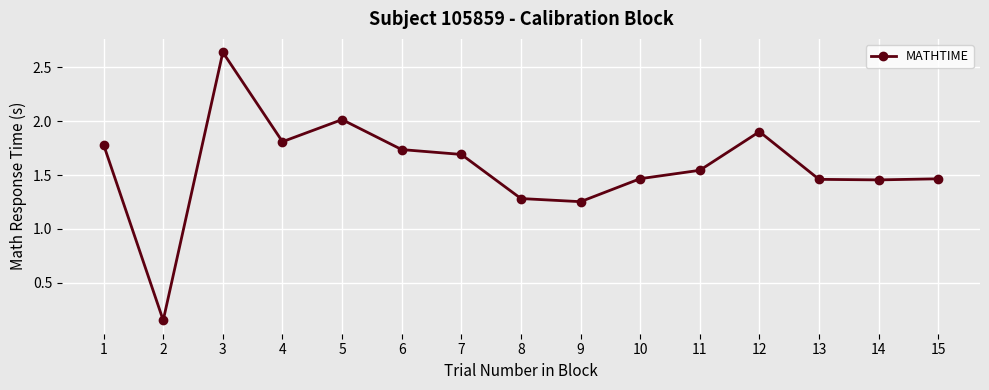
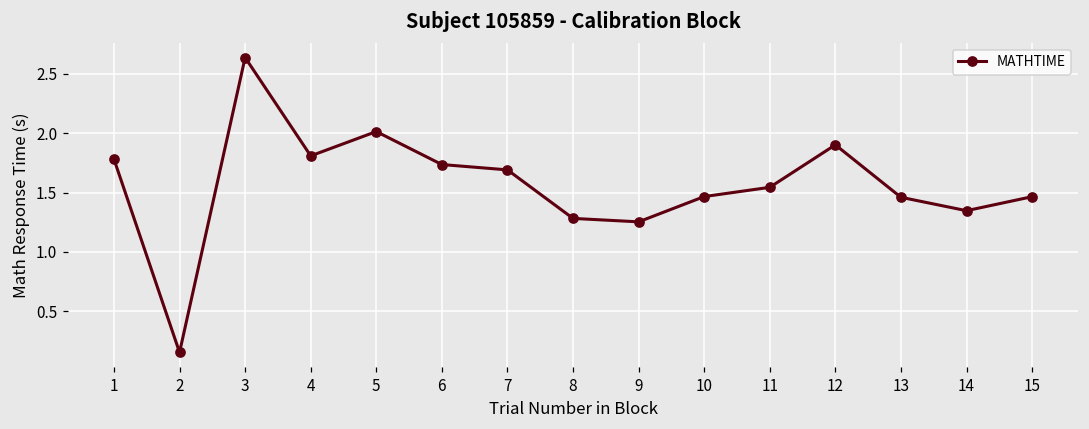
  {
    "1": 1.78,
    "2": 0.15,
    "3": 2.64,
    "4": 1.81,
    "5": 2.01,
    "6": 1.74,
    "7": 1.69,
    "8": 1.28,
    "9": 1.25,
    "10": 1.47,
    "11": 1.54,
    "12": 1.90,
    "13": 1.46,
-   "14": 1.46,
+   "14": 1.35,
    "15": 1.47
  }
